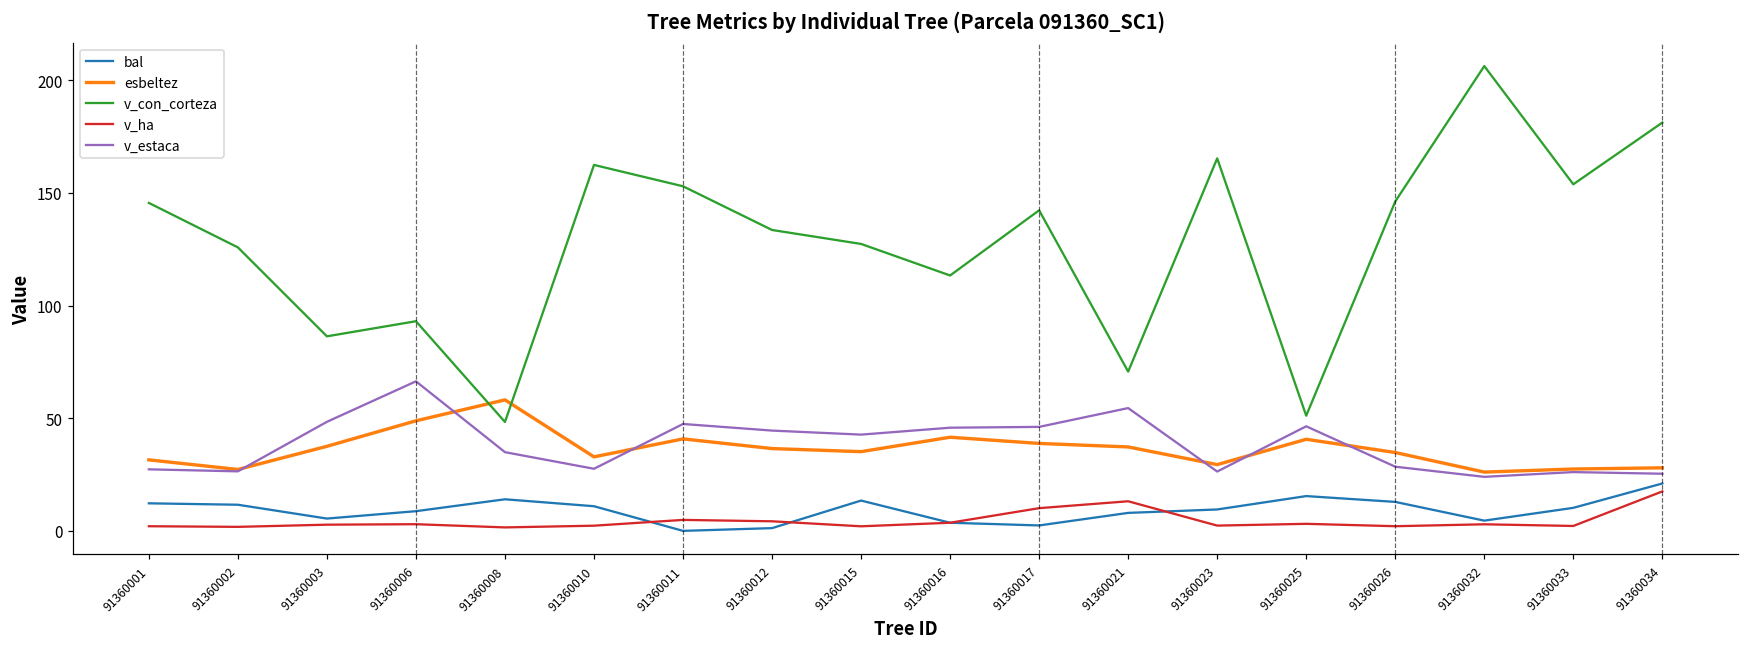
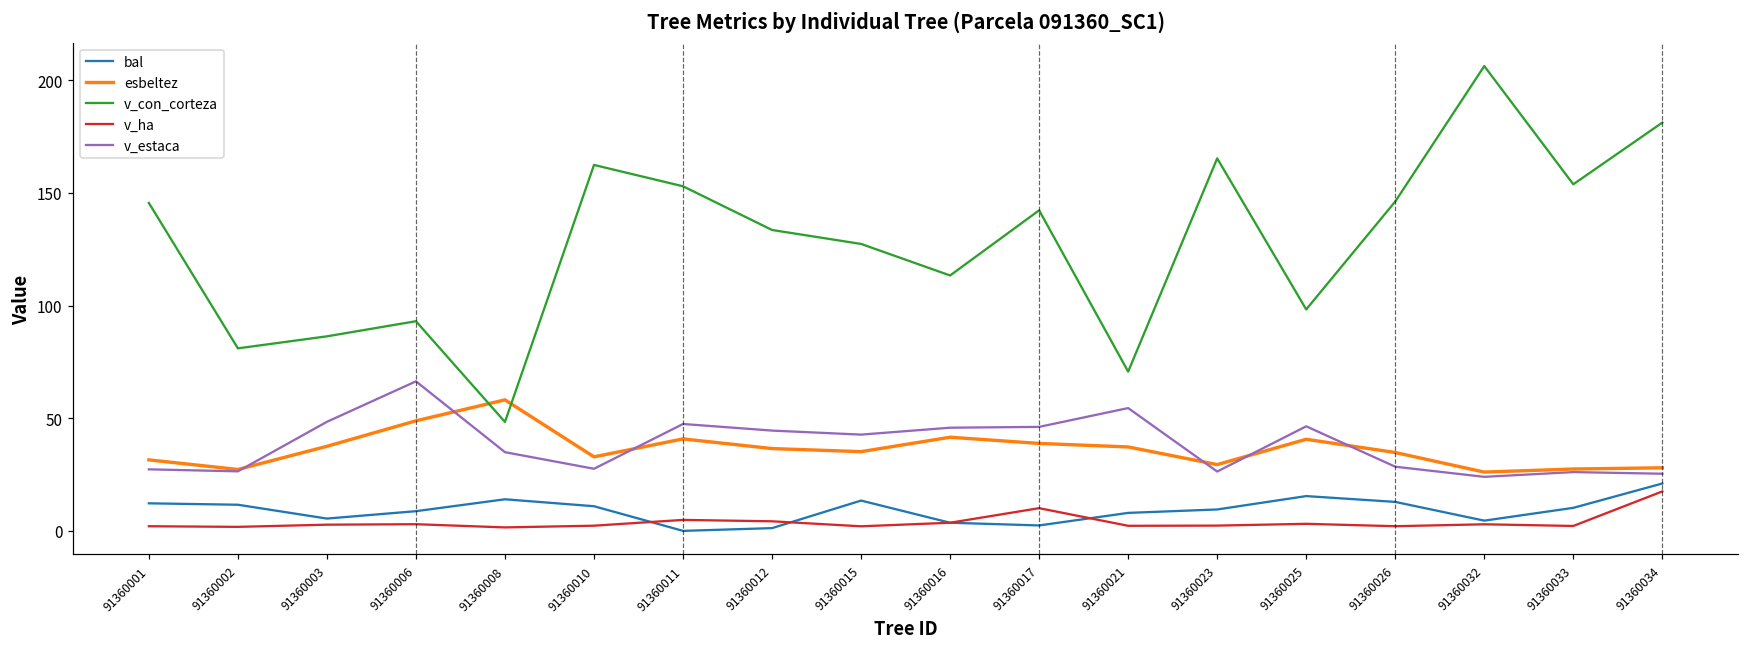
  {
    "bal": {
      "91360001": 12,
      "91360002": 12,
      "91360003": 5,
      "91360006": 9,
      "91360008": 14,
      "91360010": 11,
      "91360011": 0,
      "91360012": 1,
      "91360015": 13,
      "91360017": 2,
      "91360021": 8,
      "91360023": 10,
      "91360025": 15,
      "91360026": 13,
      "91360032": 5,
      "91360033": 10,
      "91360034": 21
    },
    "esbeltez": {
      "91360001": 32,
      "91360003": 38,
      "91360006": 49,
      "91360008": 58,
      "91360010": 33,
      "91360011": 41,
      "91360012": 37,
      "91360015": 35,
      "91360016": 42,
      "91360017": 39,
      "91360021": 37,
      "91360023": 29,
      "91360025": 41,
      "91360026": 35,
      "91360032": 26,
      "91360033": 27,
      "91360034": 28
    },
    "v_con_corteza": {
      "91360001": 146,
-     "91360002": 126,
+     "91360002": 81,
      "91360003": 86,
      "91360006": 93,
      "91360008": 48,
      "91360010": 162,
      "91360011": 153,
      "91360012": 134,
      "91360015": 127,
      "91360016": 113,
      "91360017": 142,
      "91360021": 71,
      "91360023": 165,
-     "91360025": 51,
+     "91360025": 98,
      "91360026": 146,
      "91360032": 206,
      "91360033": 154,
      "91360034": 181
    },
    "v_ha": {
      "91360001": 2,
      "91360002": 2,
      "91360003": 3,
      "91360006": 3,
      "91360008": 2,
      "91360010": 2,
      "91360011": 5,
      "91360012": 4,
      "91360015": 2,
      "91360017": 10,
-     "91360021": 13,
+     "91360021": 2,
      "91360023": 2,
      "91360025": 3,
      "91360026": 2,
      "91360032": 3,
      "91360033": 2,
      "91360034": 18
    },
    "v_estaca": {
      "91360001": 27,
      "91360003": 48,
      "91360006": 66,
      "91360008": 35,
      "91360010": 28,
      "91360011": 47,
      "91360012": 45,
      "91360015": 43,
      "91360016": 46,
      "91360017": 46,
      "91360021": 55,
      "91360023": 26,
      "91360025": 46,
      "91360026": 28,
      "91360032": 24,
      "91360033": 26,
      "91360034": 25
    }
  }
